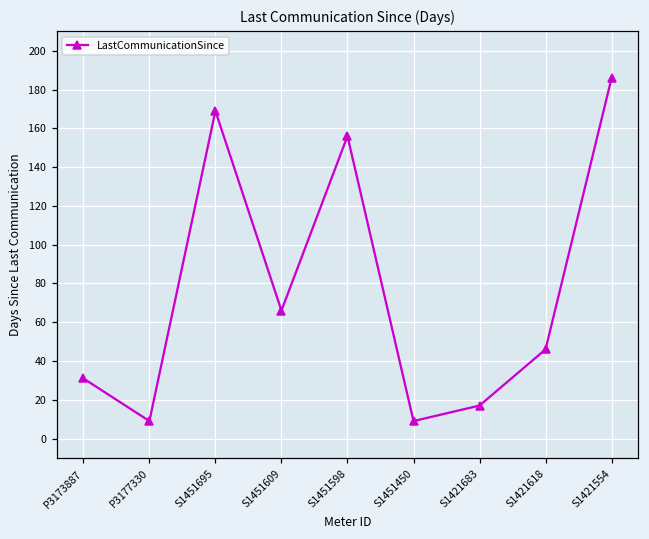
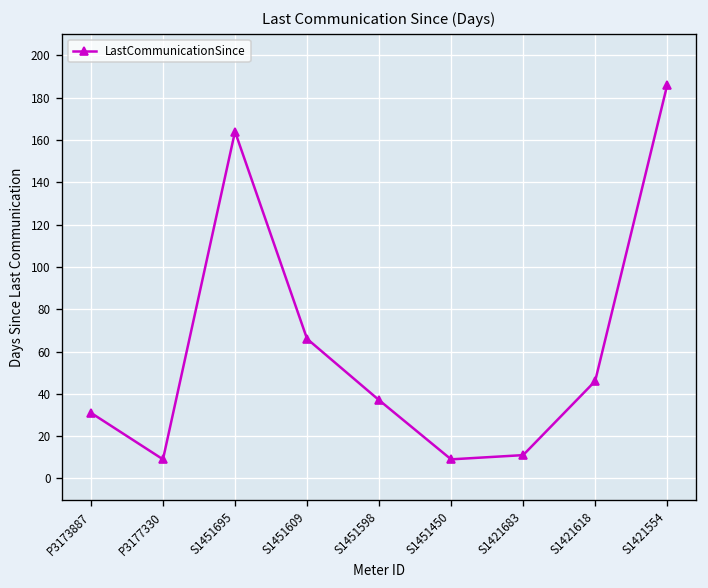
  {
    "P3173887": 31,
    "P3177330": 9,
-   "S1451695": 169,
+   "S1451695": 164,
    "S1451609": 66,
-   "S1451598": 156,
+   "S1451598": 37,
    "S1451450": 9,
-   "S1421683": 17,
+   "S1421683": 11,
    "S1421618": 46,
    "S1421554": 186
  }
